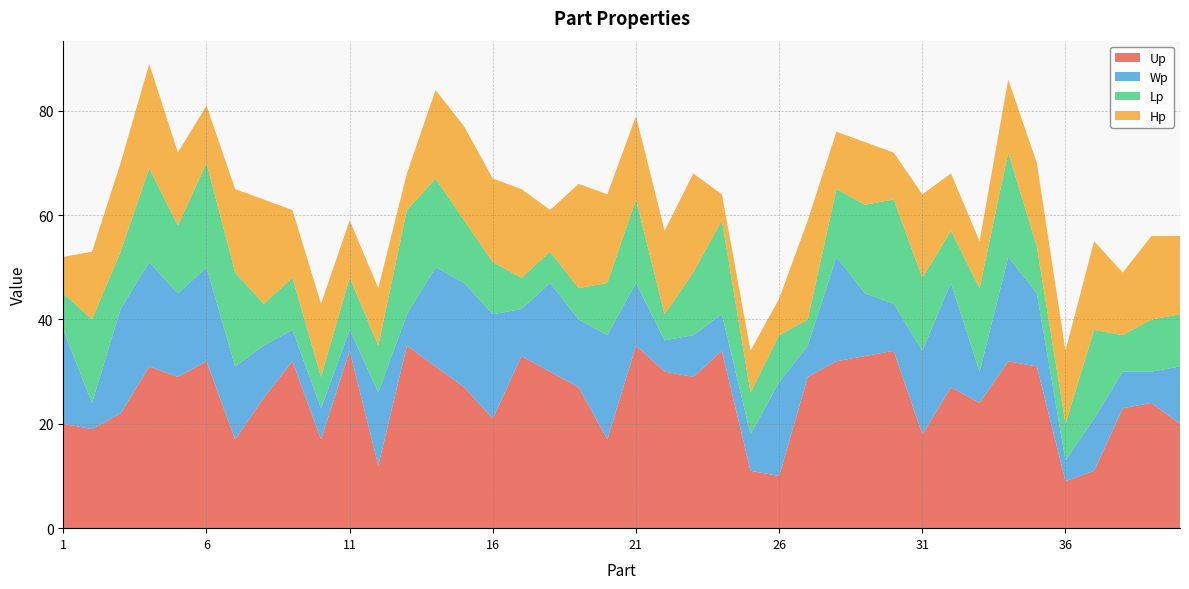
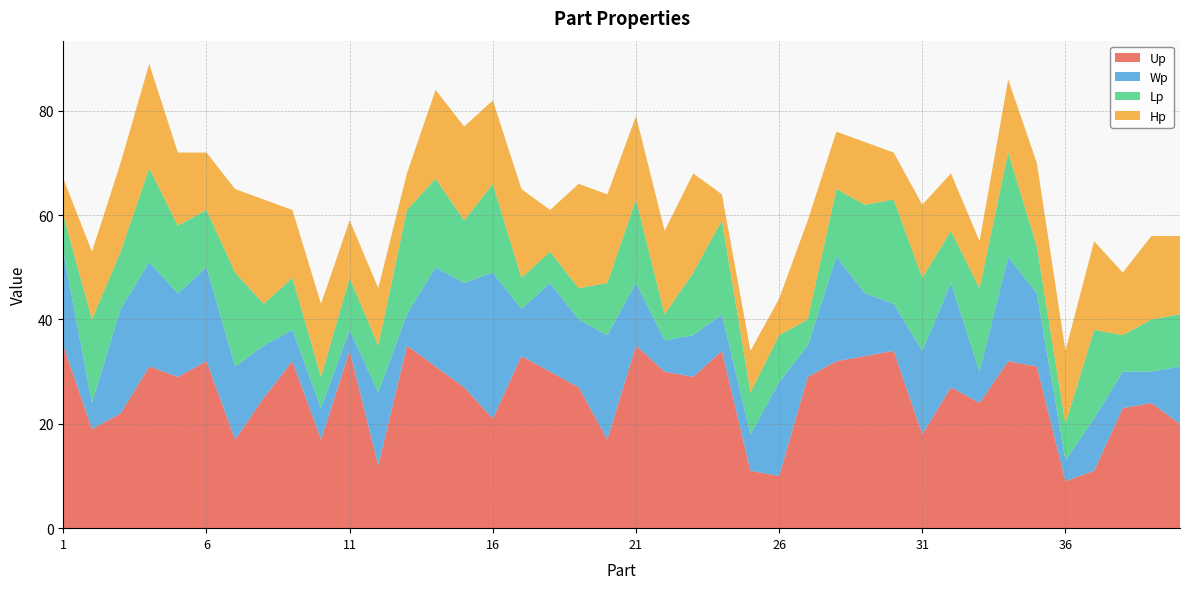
  {
    "Up": {
-     "1": 20,
+     "1": 35,
      "6": 32,
      "11": 34,
      "16": 21,
      "21": 35,
      "26": 10,
      "31": 18,
      "36": 9
    },
    "Wp": {
      "1": 18,
      "6": 18,
      "11": 4,
-     "16": 20,
+     "16": 28,
      "21": 12,
      "26": 18,
      "31": 16,
      "36": 4
    },
    "Lp": {
      "1": 7,
-     "6": 20,
+     "6": 11,
      "11": 10,
-     "16": 10,
+     "16": 17,
      "21": 16,
      "26": 9,
      "31": 14,
      "36": 7
    },
    "Hp": {
      "1": 7,
      "6": 11,
      "11": 11,
      "16": 16,
      "21": 16,
      "26": 7,
-     "31": 16,
+     "31": 14,
      "36": 14
    }
  }
